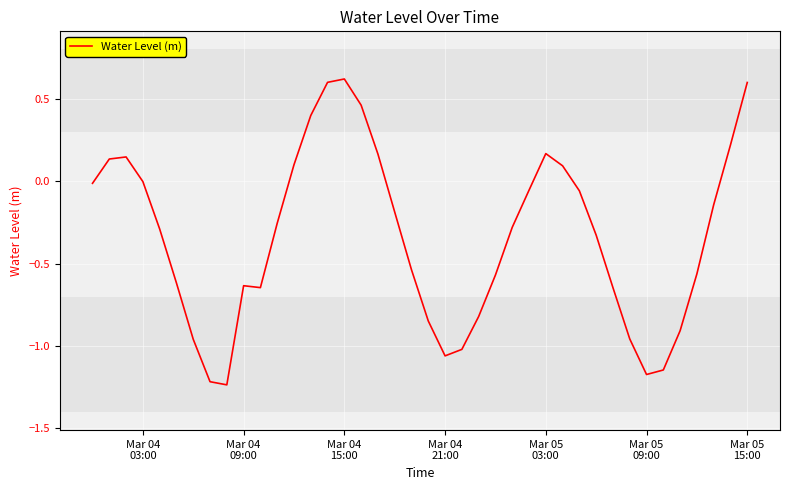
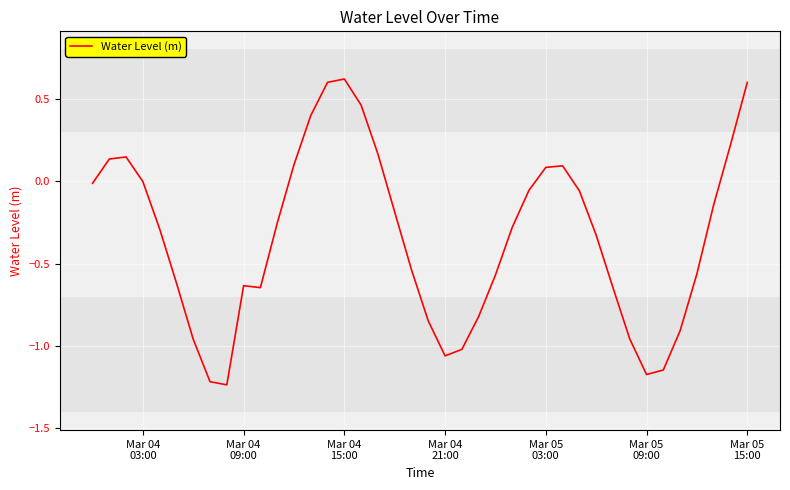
  {
    "Mar 04 03:00": 0.00,
    "Mar 04 09:00": -0.63,
    "Mar 04 15:00": 0.62,
    "Mar 04 21:00": -1.06,
-   "Mar 05 03:00": 0.17,
+   "Mar 05 03:00": 0.08,
    "Mar 05 09:00": -1.17,
    "Mar 05 15:00": 0.60
  }
